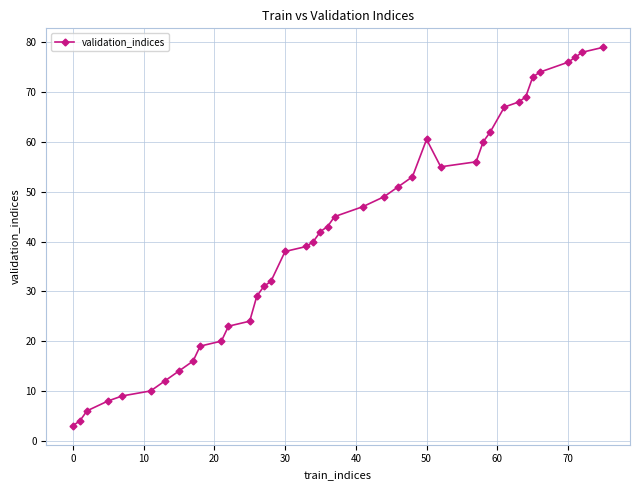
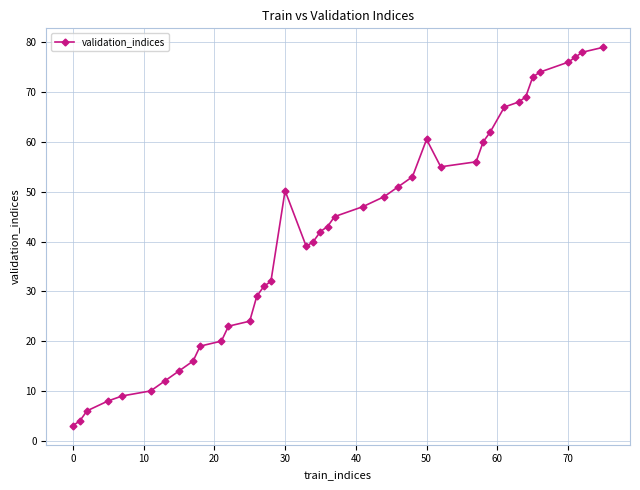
  {
    "0": 3,
-   "30": 38,
+   "30": 50,
    "50": 61,
    "70": 76
  }
